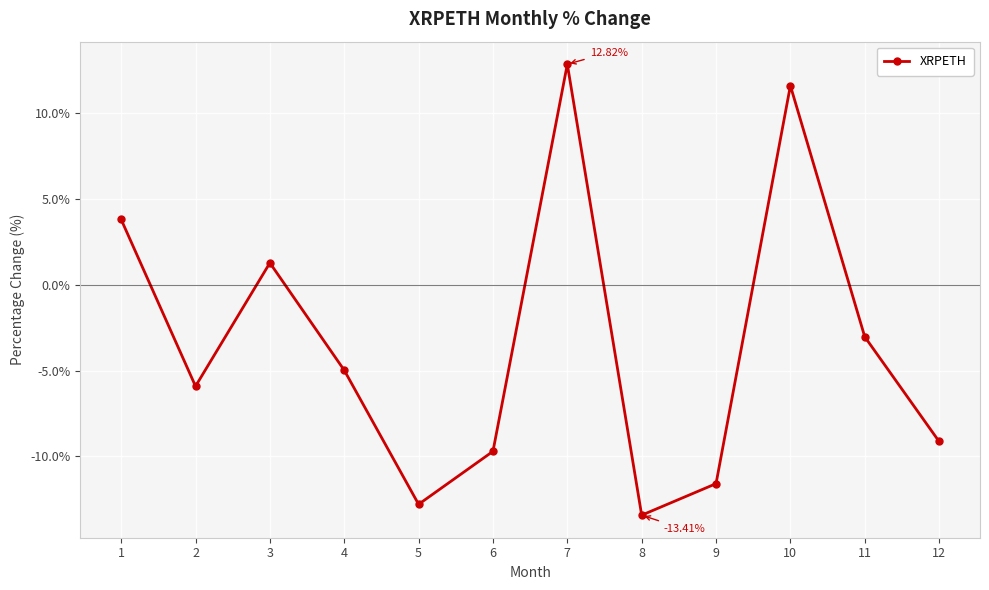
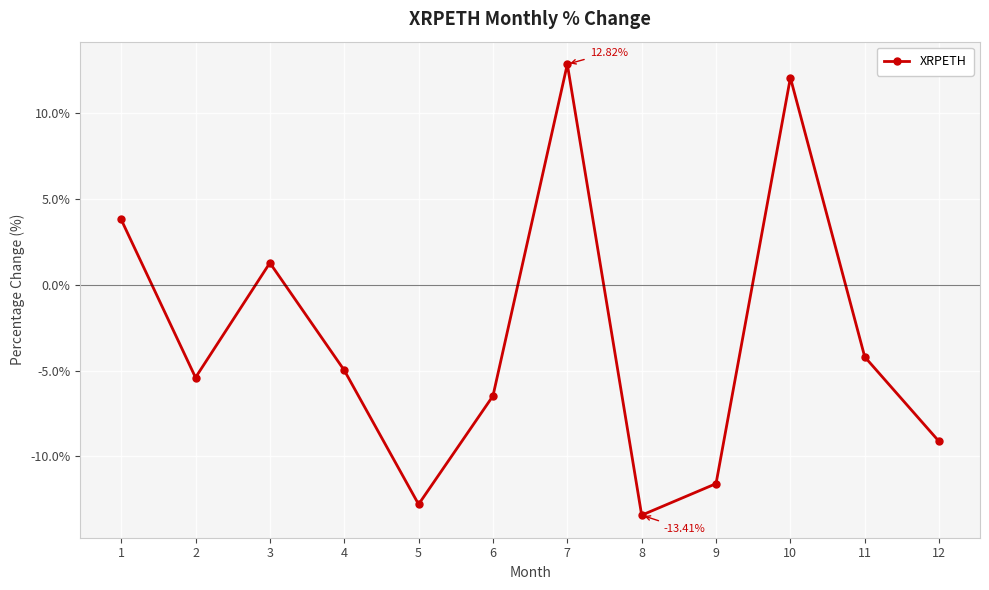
  {
    "1": "3.8%",
-   "2": "-5.9%",
+   "2": "-5.4%",
    "3": "1.3%",
    "4": "-5.0%",
    "5": "-12.8%",
-   "6": "-9.7%",
+   "6": "-6.5%",
    "9": "-11.6%",
-   "10": "11.6%",
-   "11": "-3.0%",
+   "10": "12.0%",
+   "11": "-4.2%",
    "12": "-9.1%"
  }
